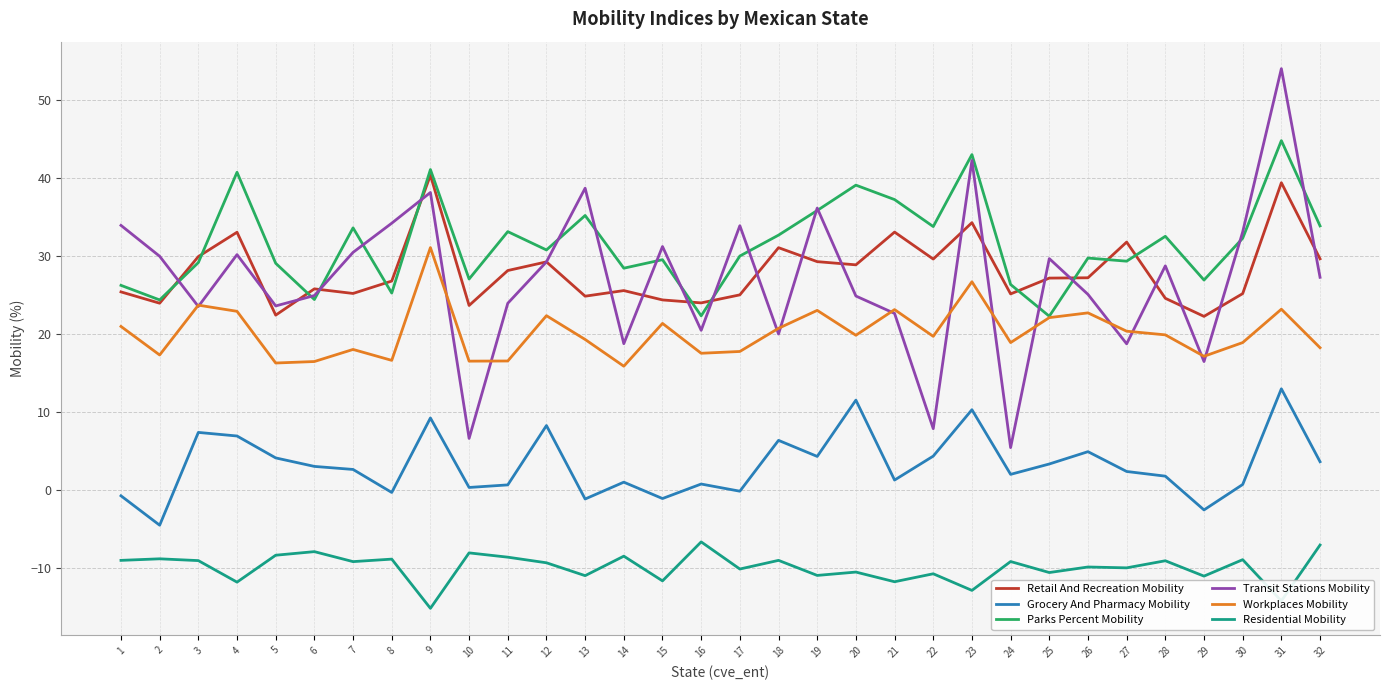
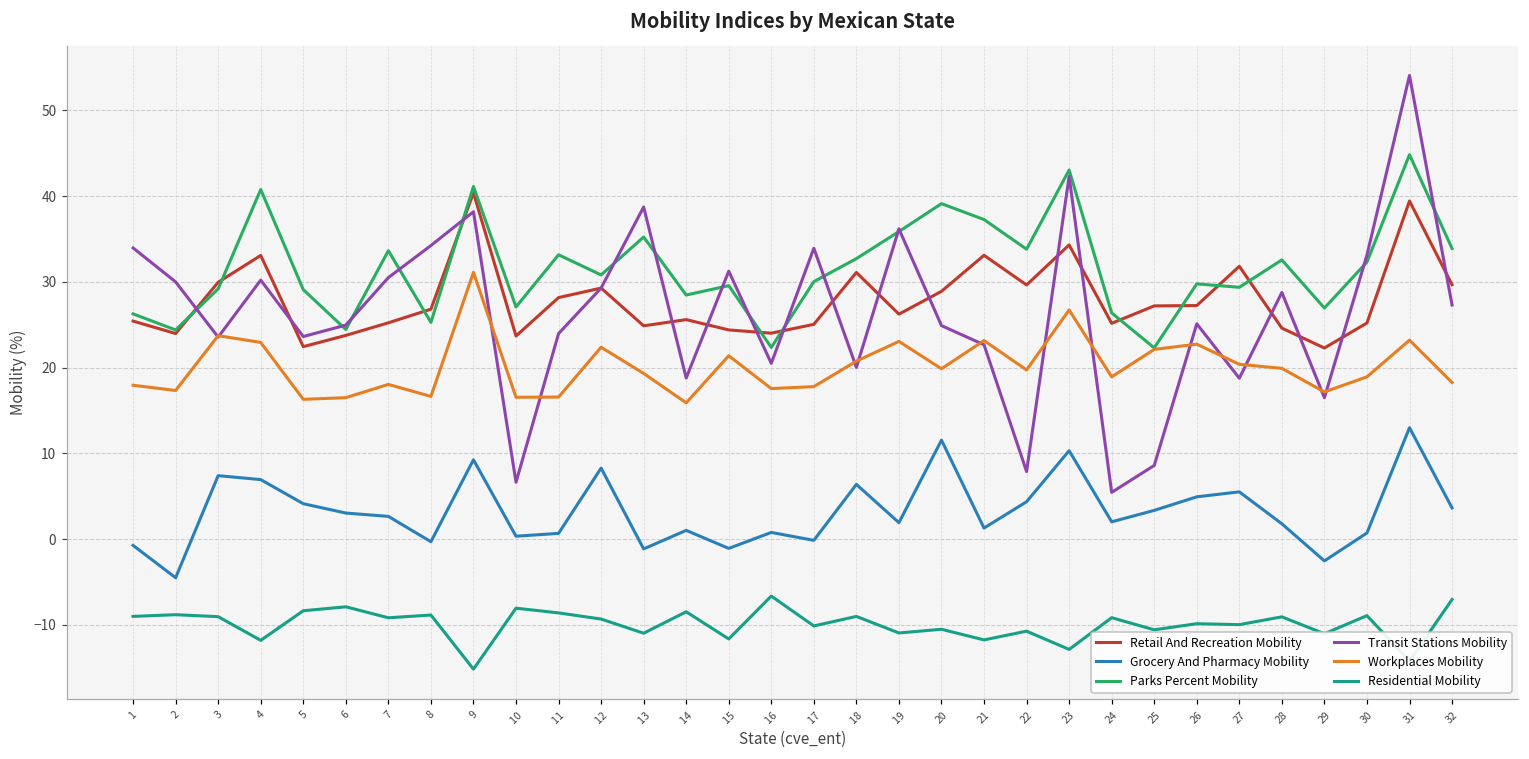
  {
    "Retail And Recreation Mobility": {
      "1": 25,
      "2": 24,
      "3": 30,
      "4": 33,
      "5": 22,
-     "6": 26,
+     "6": 24,
      "7": 25,
      "8": 27,
      "9": 40,
      "10": 24,
      "11": 28,
      "13": 25,
      "14": 26,
      "15": 24,
      "16": 24,
      "17": 25,
      "18": 31,
-     "19": 29,
+     "19": 26,
      "20": 29,
      "21": 33,
      "22": 30,
      "23": 34,
      "24": 25,
      "25": 27,
      "26": 27,
      "27": 32,
      "28": 25,
      "29": 22,
      "30": 25,
      "31": 39,
      "32": 30
    },
    "Grocery And Pharmacy Mobility": {
      "1": -1,
      "2": -4,
      "3": 7,
      "4": 7,
      "5": 4,
      "6": 3,
      "7": 3,
      "8": 0,
      "9": 9,
      "10": 0,
      "11": 1,
      "12": 8,
      "13": -1,
      "14": 1,
      "15": -1,
      "16": 1,
      "17": 0,
      "18": 6,
-     "19": 4,
+     "19": 2,
      "20": 12,
      "21": 1,
      "22": 4,
      "23": 10,
      "24": 2,
      "25": 3,
      "26": 5,
-     "27": 2,
+     "27": 6,
      "28": 2,
      "29": -3,
      "30": 1,
      "31": 13,
      "32": 4
    },
    "Transit Stations Mobility": {
      "1": 34,
      "2": 30,
      "4": 30,
      "5": 24,
      "6": 25,
      "7": 31,
      "8": 34,
      "9": 38,
      "10": 7,
      "11": 24,
      "13": 39,
      "14": 19,
      "15": 31,
      "16": 21,
      "17": 34,
      "18": 20,
      "20": 25,
      "21": 23,
      "22": 8,
      "23": 42,
      "24": 5,
-     "25": 30,
+     "25": 9,
      "26": 25,
      "27": 19,
      "28": 29,
      "29": 17,
      "30": 33,
      "31": 54,
      "32": 27
    },
    "Workplaces Mobility": {
-     "1": 21,
+     "1": 18,
      "2": 17,
      "4": 23,
      "5": 16,
      "6": 17,
      "7": 18,
      "8": 17,
      "9": 31,
      "10": 17,
      "11": 17,
      "12": 22,
      "13": 19,
      "14": 16,
      "15": 21,
      "16": 18,
      "17": 18,
      "18": 21,
      "19": 23,
      "20": 20,
      "21": 23,
      "22": 20,
      "23": 27,
      "24": 19,
      "26": 23,
      "27": 20,
      "28": 20,
      "29": 17,
      "30": 19,
      "31": 23,
      "32": 18
    }
  }
